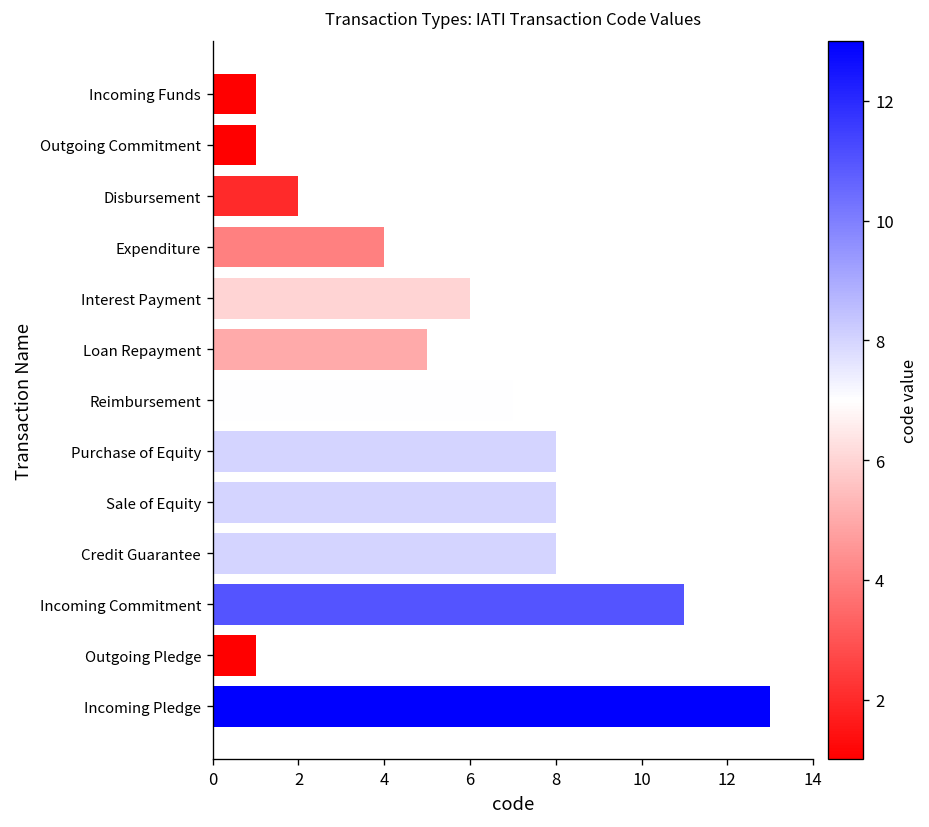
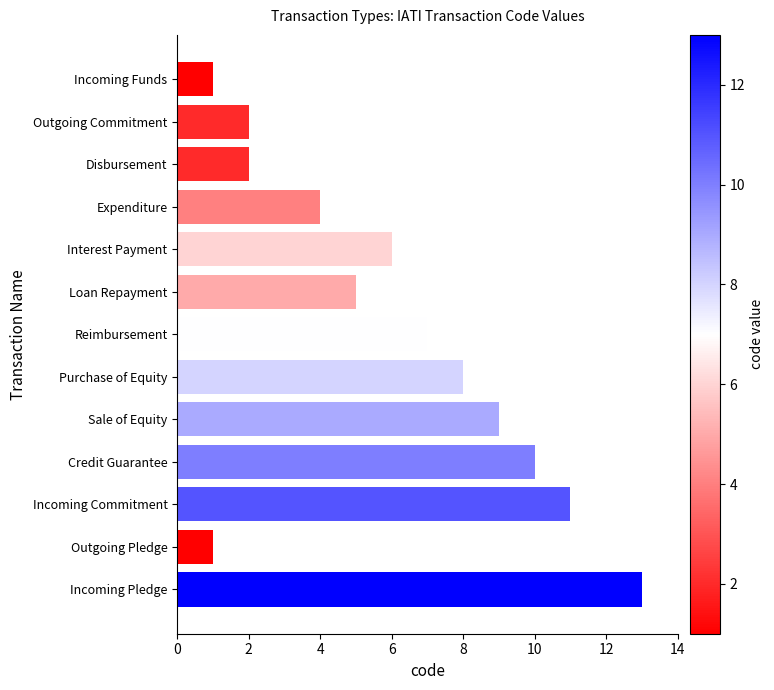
  {
    "Incoming Funds": 1,
-   "Outgoing Commitment": 1,
+   "Outgoing Commitment": 2,
    "Disbursement": 2,
    "Expenditure": 4,
    "Interest Payment": 6,
    "Loan Repayment": 5,
    "Reimbursement": 7,
    "Purchase of Equity": 8,
-   "Sale of Equity": 8,
-   "Credit Guarantee": 8,
+   "Sale of Equity": 9,
+   "Credit Guarantee": 10,
    "Incoming Commitment": 11,
    "Outgoing Pledge": 1,
    "Incoming Pledge": 13
  }
